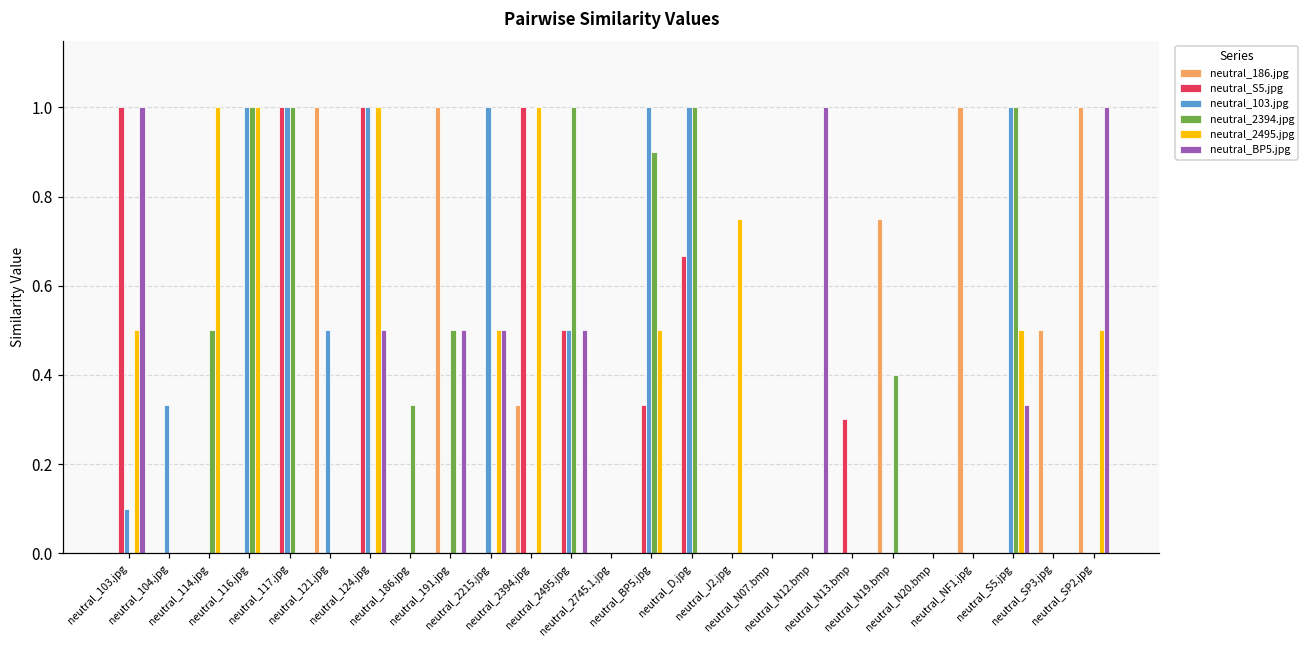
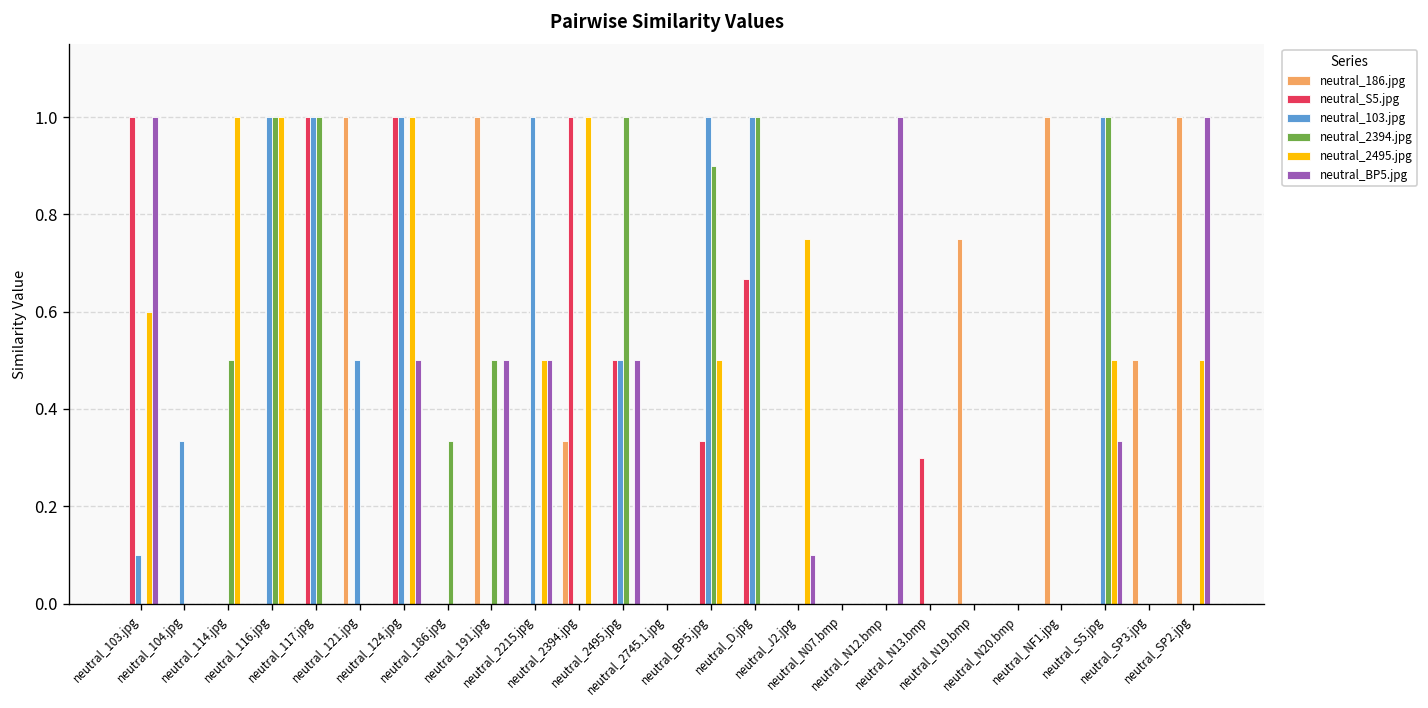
  {
    "neutral_186.jpg": {
      "neutral_103.jpg": 0.0,
      "neutral_104.jpg": 0.0,
      "neutral_114.jpg": 0.0,
      "neutral_116.jpg": 0.0,
      "neutral_117.jpg": 0.0,
      "neutral_121.jpg": 1.0,
      "neutral_124.jpg": 0.0,
      "neutral_186.jpg": 0.0,
      "neutral_191.jpg": 1.0,
      "neutral_2215.jpg": 0.0,
      "neutral_2394.jpg": 0.33,
      "neutral_2495.jpg": 0.0,
      "neutral_2745.1.jpg": 0.0,
      "neutral_BP5.jpg": 0.0,
      "neutral_D.jpg": 0.0,
      "neutral_J2.jpg": 0.0,
      "neutral_N07.bmp": 0.0,
      "neutral_N12.bmp": 0.0,
      "neutral_N13.bmp": 0.0,
      "neutral_N19.bmp": 0.75,
      "neutral_N20.bmp": 0.0,
      "neutral_NF1.jpg": 1.0,
      "neutral_S5.jpg": 0.0,
      "neutral_SP3.jpg": 0.5,
      "neutral_SP2.jpg": 1.0
    },
    "neutral_S5.jpg": {
      "neutral_103.jpg": 1.0,
      "neutral_104.jpg": 0.0,
      "neutral_114.jpg": 0.0,
      "neutral_116.jpg": 0.0,
      "neutral_117.jpg": 1.0,
      "neutral_121.jpg": 0.0,
      "neutral_124.jpg": 1.0,
      "neutral_186.jpg": 0.0,
      "neutral_191.jpg": 0.0,
      "neutral_2215.jpg": 0.0,
      "neutral_2394.jpg": 1.0,
      "neutral_2495.jpg": 0.5,
      "neutral_2745.1.jpg": 0.0,
      "neutral_BP5.jpg": 0.33,
      "neutral_D.jpg": 0.67,
      "neutral_J2.jpg": 0.0,
      "neutral_N07.bmp": 0.0,
      "neutral_N12.bmp": 0.0,
      "neutral_N13.bmp": 0.3,
      "neutral_N19.bmp": 0.0,
      "neutral_N20.bmp": 0.0,
      "neutral_NF1.jpg": 0.0,
      "neutral_S5.jpg": 0.0,
      "neutral_SP3.jpg": 0.0,
      "neutral_SP2.jpg": 0.0
    },
    "neutral_103.jpg": {
      "neutral_103.jpg": 0.1,
      "neutral_104.jpg": 0.33,
      "neutral_114.jpg": 0.0,
      "neutral_116.jpg": 1.0,
      "neutral_117.jpg": 1.0,
      "neutral_121.jpg": 0.5,
      "neutral_124.jpg": 1.0,
      "neutral_186.jpg": 0.0,
      "neutral_191.jpg": 0.0,
      "neutral_2215.jpg": 1.0,
      "neutral_2394.jpg": 0.0,
      "neutral_2495.jpg": 0.5,
      "neutral_2745.1.jpg": 0.0,
      "neutral_BP5.jpg": 1.0,
      "neutral_D.jpg": 1.0,
      "neutral_J2.jpg": 0.0,
      "neutral_N07.bmp": 0.0,
      "neutral_N12.bmp": 0.0,
      "neutral_N13.bmp": 0.0,
      "neutral_N19.bmp": 0.0,
      "neutral_N20.bmp": 0.0,
      "neutral_NF1.jpg": 0.0,
      "neutral_S5.jpg": 1.0,
      "neutral_SP3.jpg": 0.0,
      "neutral_SP2.jpg": 0.0
    },
    "neutral_2394.jpg": {
      "neutral_103.jpg": 0.0,
      "neutral_104.jpg": 0.0,
      "neutral_114.jpg": 0.5,
      "neutral_116.jpg": 1.0,
      "neutral_117.jpg": 1.0,
      "neutral_121.jpg": 0.0,
      "neutral_124.jpg": 0.0,
      "neutral_186.jpg": 0.33,
      "neutral_191.jpg": 0.5,
      "neutral_2215.jpg": 0.0,
      "neutral_2394.jpg": 0.0,
      "neutral_2495.jpg": 1.0,
      "neutral_2745.1.jpg": 0.0,
      "neutral_BP5.jpg": 0.9,
      "neutral_D.jpg": 1.0,
      "neutral_J2.jpg": 0.0,
      "neutral_N07.bmp": 0.0,
      "neutral_N12.bmp": 0.0,
      "neutral_N13.bmp": 0.0,
-     "neutral_N19.bmp": 0.4,
+     "neutral_N19.bmp": 0.0,
      "neutral_N20.bmp": 0.0,
      "neutral_NF1.jpg": 0.0,
      "neutral_S5.jpg": 1.0,
      "neutral_SP3.jpg": 0.0,
      "neutral_SP2.jpg": 0.0
    },
    "neutral_2495.jpg": {
-     "neutral_103.jpg": 0.5,
+     "neutral_103.jpg": 0.6,
      "neutral_104.jpg": 0.0,
      "neutral_114.jpg": 1.0,
      "neutral_116.jpg": 1.0,
      "neutral_117.jpg": 0.0,
      "neutral_121.jpg": 0.0,
      "neutral_124.jpg": 1.0,
      "neutral_186.jpg": 0.0,
      "neutral_191.jpg": 0.0,
      "neutral_2215.jpg": 0.5,
      "neutral_2394.jpg": 1.0,
      "neutral_2495.jpg": 0.0,
      "neutral_2745.1.jpg": 0.0,
      "neutral_BP5.jpg": 0.5,
      "neutral_D.jpg": 0.0,
      "neutral_J2.jpg": 0.75,
      "neutral_N07.bmp": 0.0,
      "neutral_N12.bmp": 0.0,
      "neutral_N13.bmp": 0.0,
      "neutral_N19.bmp": 0.0,
      "neutral_N20.bmp": 0.0,
      "neutral_NF1.jpg": 0.0,
      "neutral_S5.jpg": 0.5,
      "neutral_SP3.jpg": 0.0,
      "neutral_SP2.jpg": 0.5
    },
    "neutral_BP5.jpg": {
      "neutral_103.jpg": 1.0,
      "neutral_104.jpg": 0.0,
      "neutral_114.jpg": 0.0,
      "neutral_116.jpg": 0.0,
      "neutral_117.jpg": 0.0,
      "neutral_121.jpg": 0.0,
      "neutral_124.jpg": 0.5,
      "neutral_186.jpg": 0.0,
      "neutral_191.jpg": 0.5,
      "neutral_2215.jpg": 0.5,
      "neutral_2394.jpg": 0.0,
      "neutral_2495.jpg": 0.5,
      "neutral_2745.1.jpg": 0.0,
      "neutral_BP5.jpg": 0.0,
      "neutral_D.jpg": 0.0,
-     "neutral_J2.jpg": 0.0,
+     "neutral_J2.jpg": 0.1,
      "neutral_N07.bmp": 0.0,
      "neutral_N12.bmp": 1.0,
      "neutral_N13.bmp": 0.0,
      "neutral_N19.bmp": 0.0,
      "neutral_N20.bmp": 0.0,
      "neutral_NF1.jpg": 0.0,
      "neutral_S5.jpg": 0.33,
      "neutral_SP3.jpg": 0.0,
      "neutral_SP2.jpg": 1.0
    }
  }
